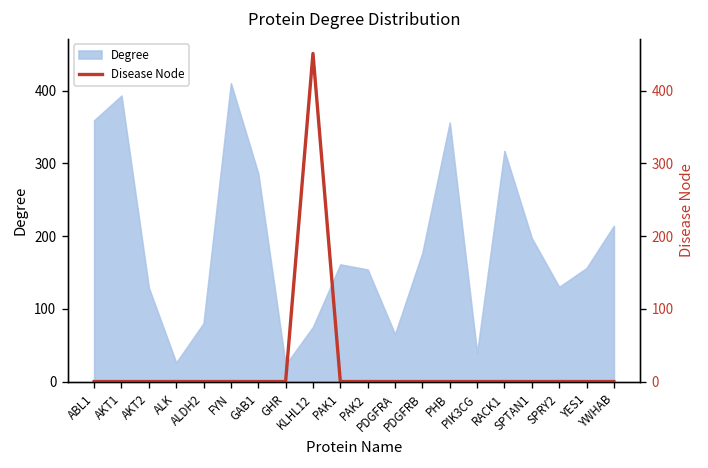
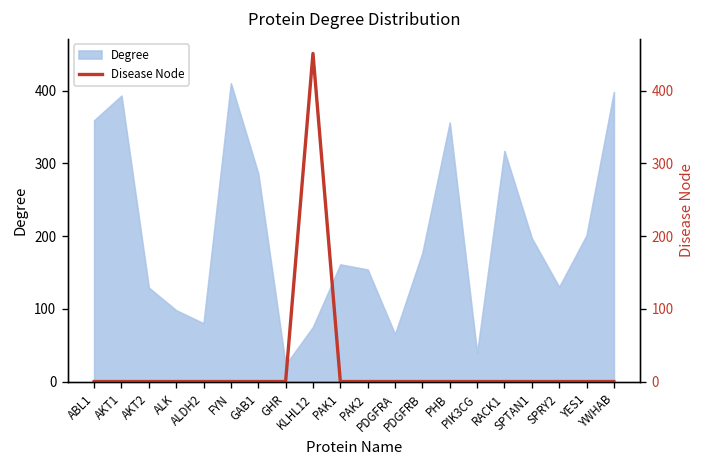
  {
    "Degree": {
      "ABL1": 360,
      "AKT1": 390,
      "AKT2": 130,
-     "ALK": 30,
+     "ALK": 100,
      "ALDH2": 80,
      "FYN": 410,
      "GAB1": 290,
      "GHR": 20,
      "KLHL12": 80,
      "PAK1": 160,
      "PAK2": 150,
      "PDGFRA": 70,
      "PDGFRB": 180,
      "PHB": 360,
      "PIK3CG": 40,
      "RACK1": 320,
      "SPTAN1": 200,
      "SPRY2": 130,
-     "YES1": 160,
-     "YWHAB": 210
+     "YES1": 200,
+     "YWHAB": 400
    },
    "Disease Node": {
      "ABL1": 0,
      "AKT1": 0,
      "AKT2": 0,
      "ALK": 0,
      "ALDH2": 0,
      "FYN": 0,
      "GAB1": 0,
      "GHR": 0,
      "KLHL12": 450,
      "PAK1": 0,
      "PAK2": 0,
      "PDGFRA": 0,
      "PDGFRB": 0,
      "PHB": 0,
      "PIK3CG": 0,
      "RACK1": 0,
      "SPTAN1": 0,
      "SPRY2": 0,
      "YES1": 0,
      "YWHAB": 0
    }
  }
